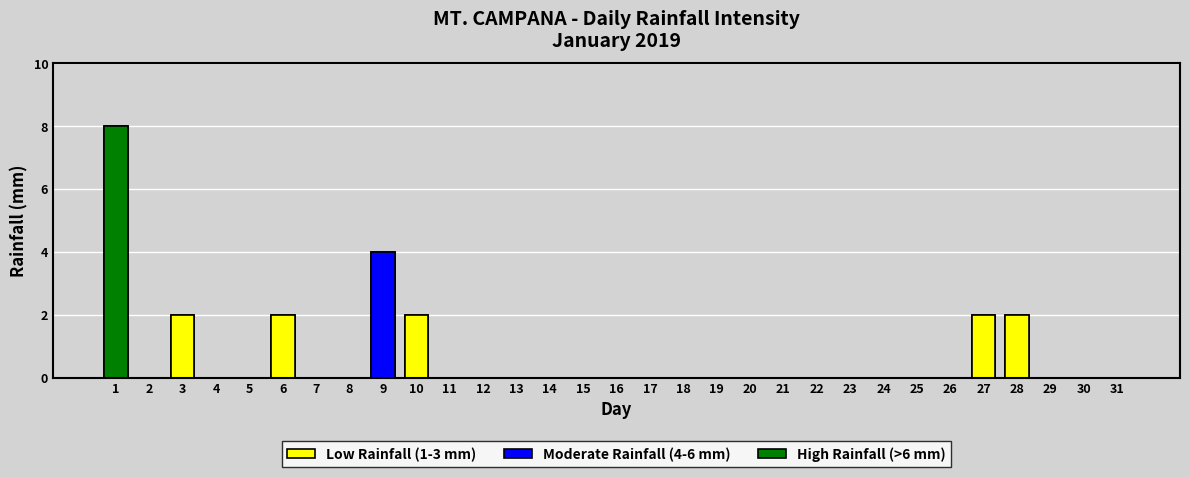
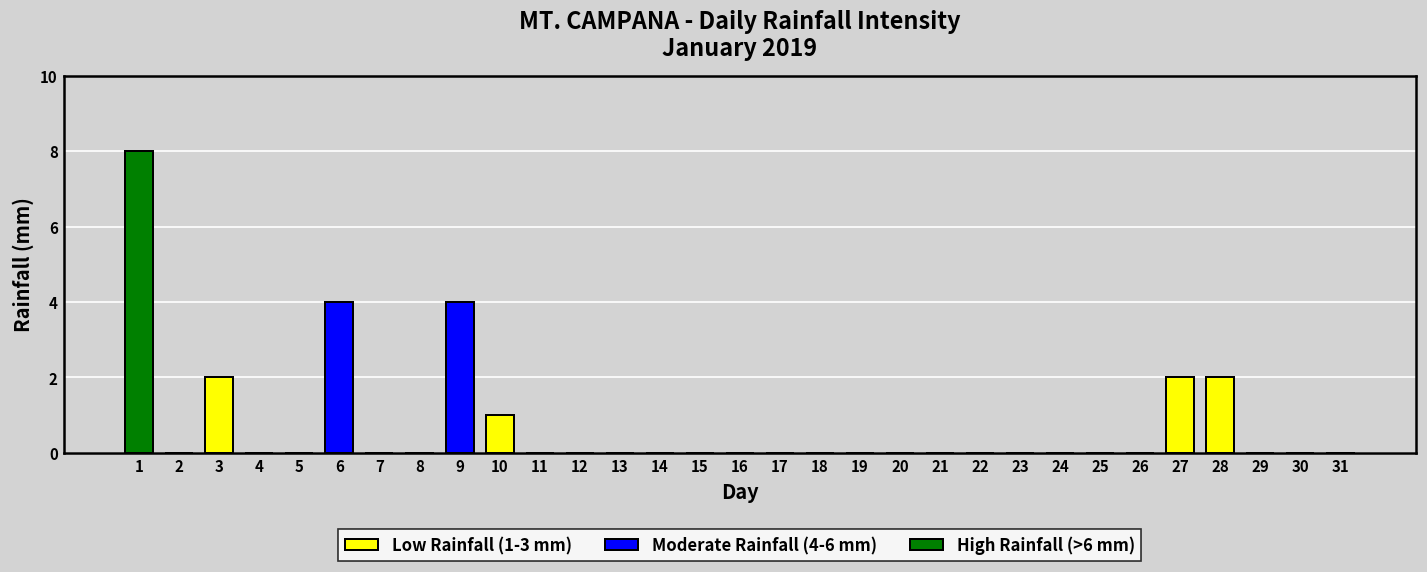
  {
    "2": 0,
    "3": 2,
    "4": 0,
    "5": 0,
-   "6": 2,
+   "6": 4,
    "7": 0,
    "8": 0,
    "9": 4,
-   "10": 2,
+   "10": 1,
    "11": 0,
    "12": 0,
    "13": 0,
    "14": 0,
    "15": 0,
    "16": 0,
    "17": 0,
    "18": 0,
    "19": 0,
    "20": 0,
    "21": 0,
    "22": 0,
    "23": 0,
    "24": 0,
    "25": 0,
    "26": 0,
    "27": 2,
    "28": 2,
    "29": 0,
    "30": 0,
    "31": 0
  }
